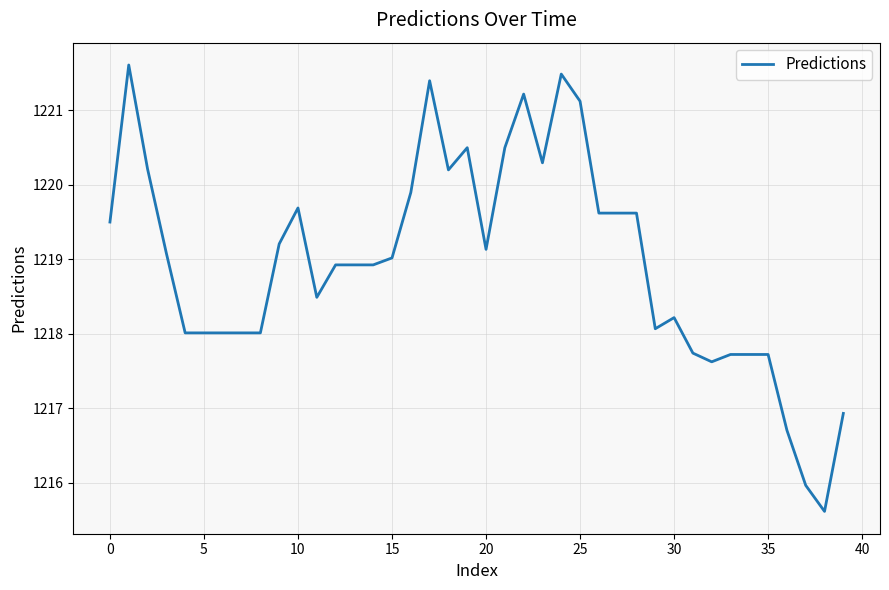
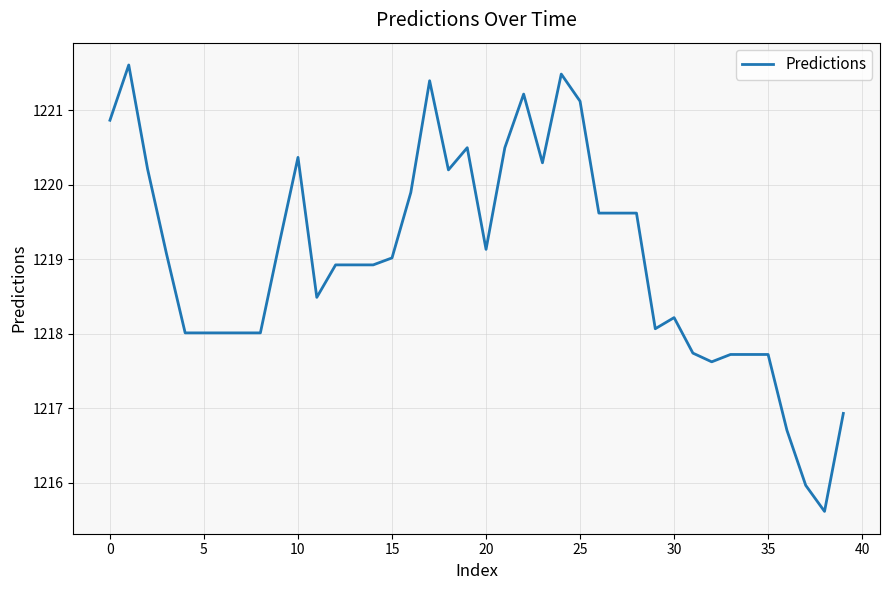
  {
-   "0": 1219.5,
+   "0": 1220.9,
    "5": 1218.0,
-   "10": 1219.7,
+   "10": 1220.4,
    "15": 1219.0,
    "20": 1219.1,
    "25": 1221.1,
    "30": 1218.2,
    "35": 1217.7
  }
